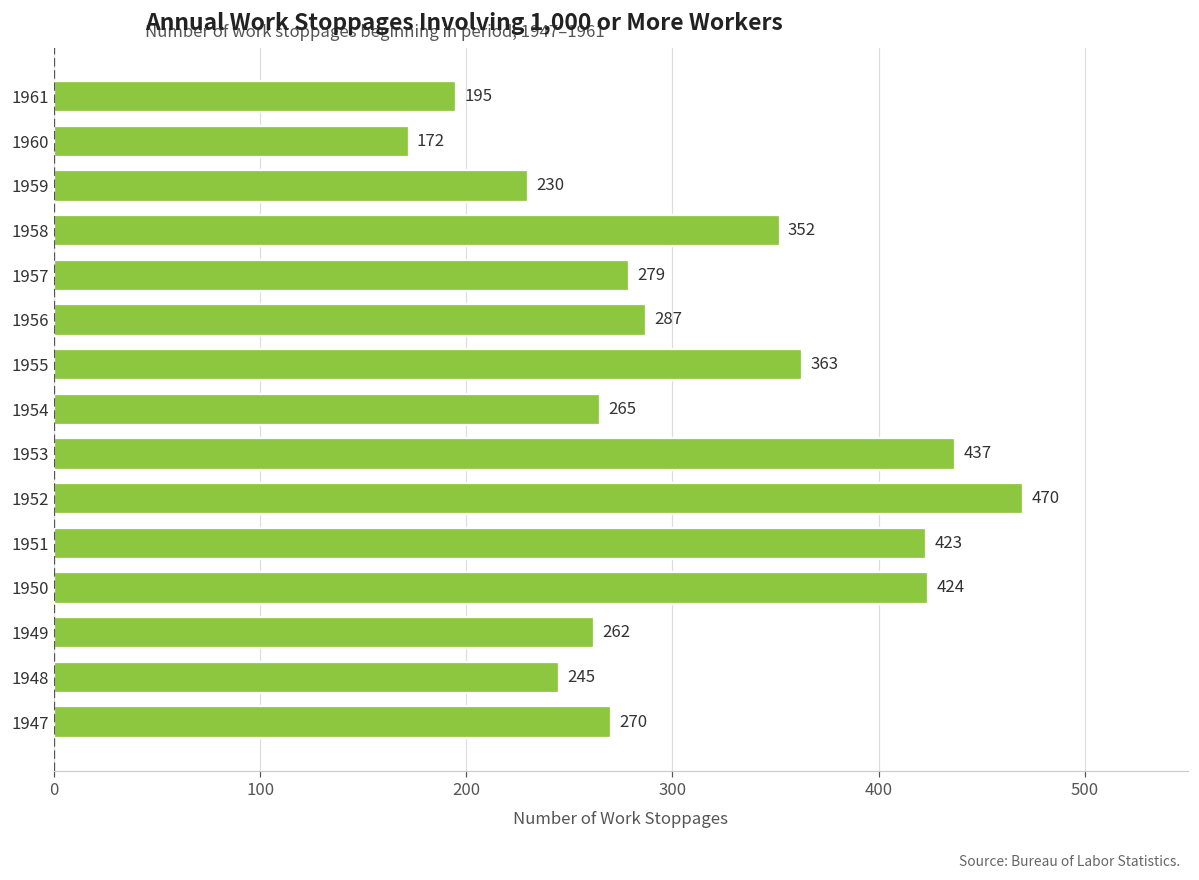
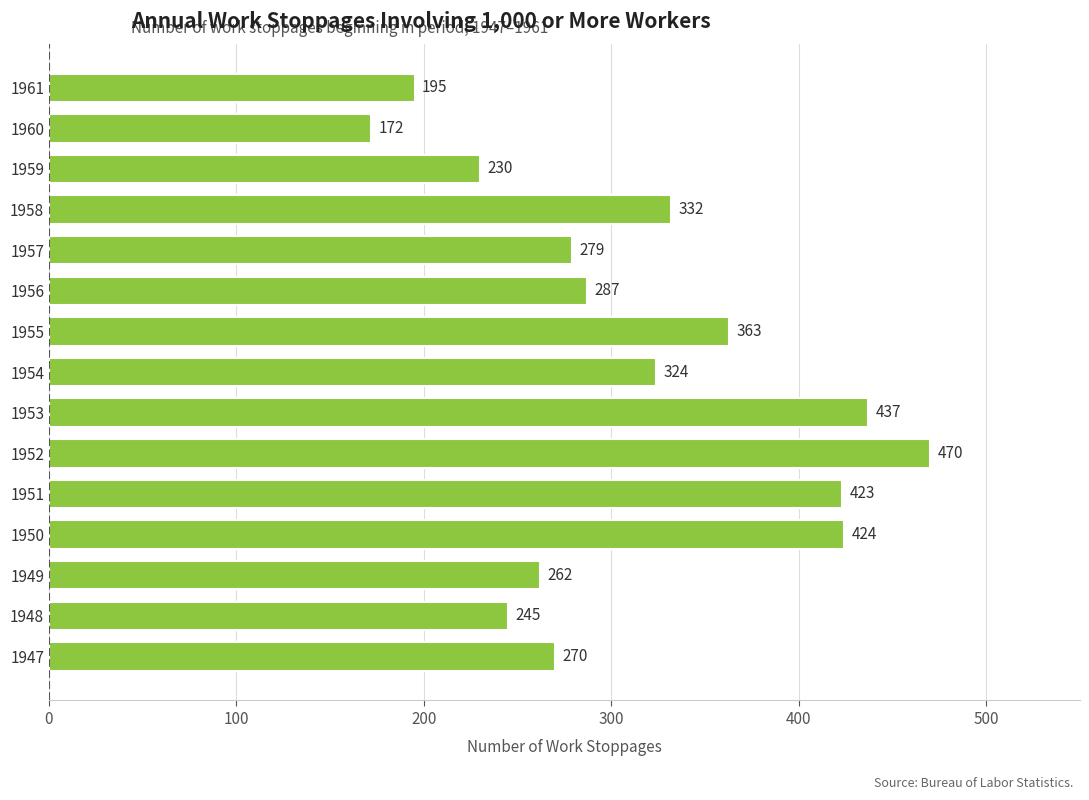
  {
    "1961": 195,
    "1960": 172,
    "1959": 230,
-   "1958": 352,
+   "1958": 332,
    "1957": 279,
    "1956": 287,
    "1955": 363,
-   "1954": 265,
+   "1954": 324,
    "1953": 437,
    "1952": 470,
    "1951": 423,
    "1950": 424,
    "1949": 262,
    "1948": 245,
    "1947": 270
  }
